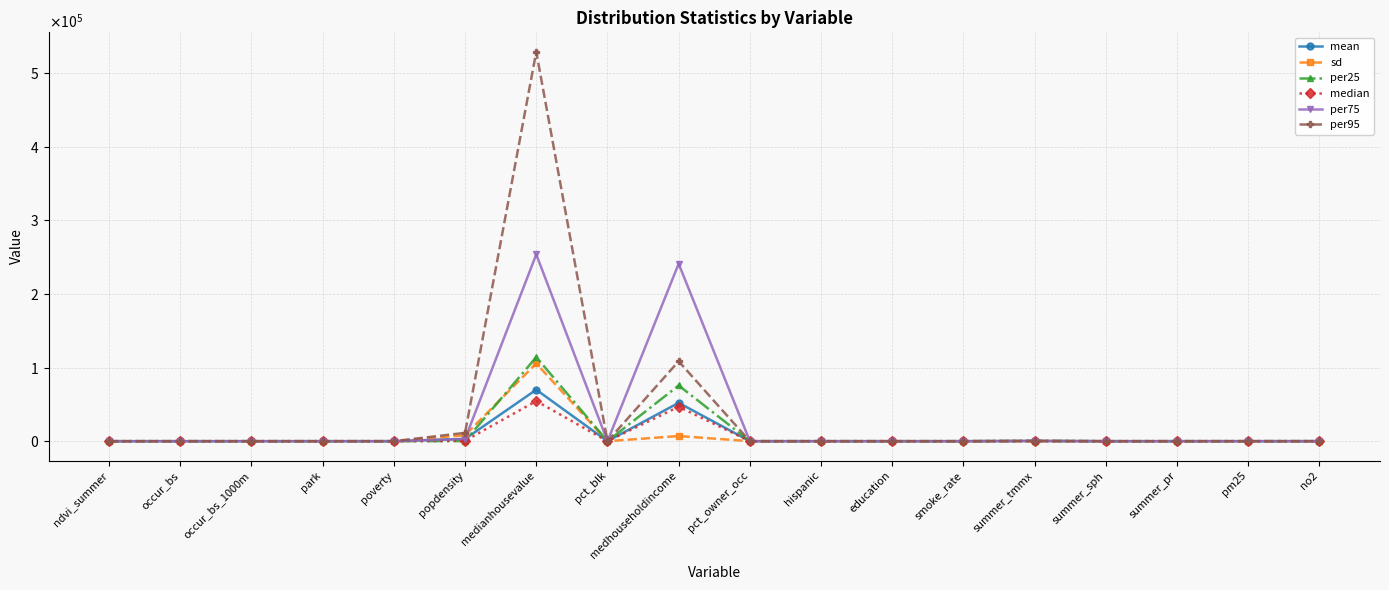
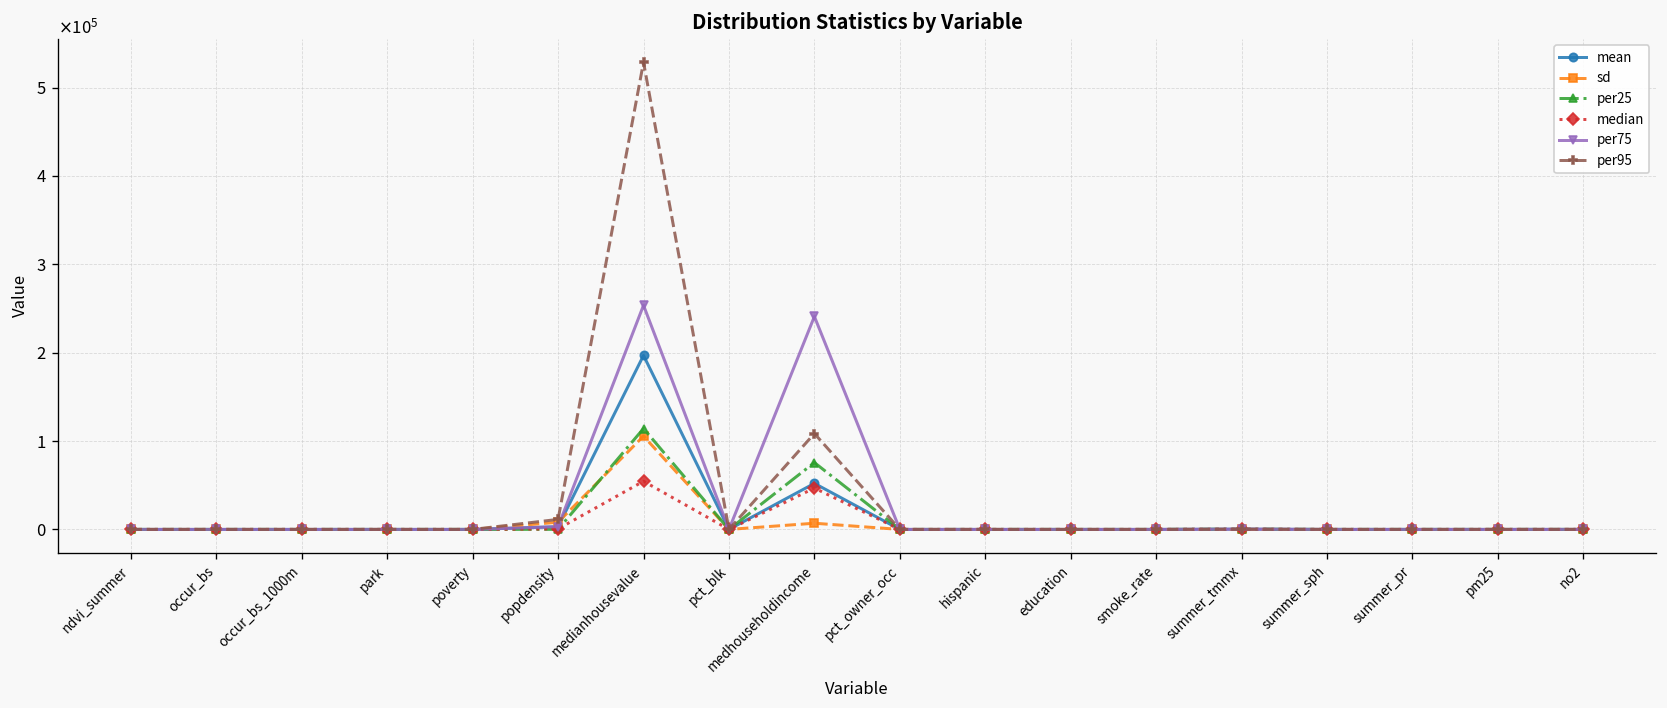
  {
    "mean": {
-     "medianhousevalue": 70000,
+     "medianhousevalue": 200000,
      "medhouseholdincome": 50000
    },
    "sd": {
      "medianhousevalue": 110000,
      "medhouseholdincome": 10000
    },
    "per25": {
      "medianhousevalue": 110000,
      "medhouseholdincome": 80000
    },
    "median": {
      "medianhousevalue": 50000,
      "medhouseholdincome": 50000
    },
    "per75": {
      "medianhousevalue": 250000,
      "medhouseholdincome": 240000
    },
    "per95": {
      "medianhousevalue": 530000,
      "medhouseholdincome": 110000
    }
  }
